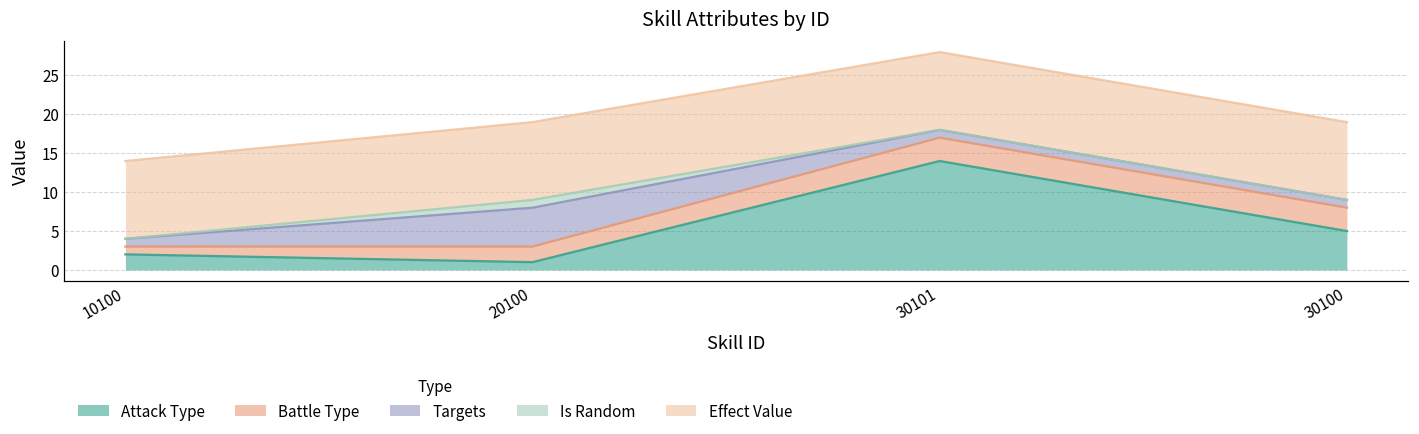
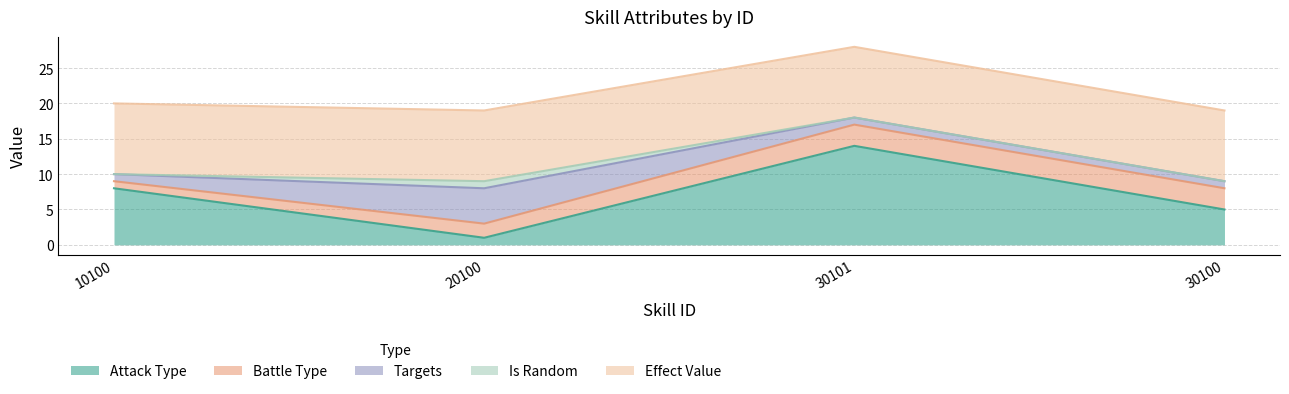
  {
    "Attack Type": {
-     "10100": 2,
+     "10100": 8,
      "20100": 1,
      "30101": 14,
      "30100": 5
    }
  }
